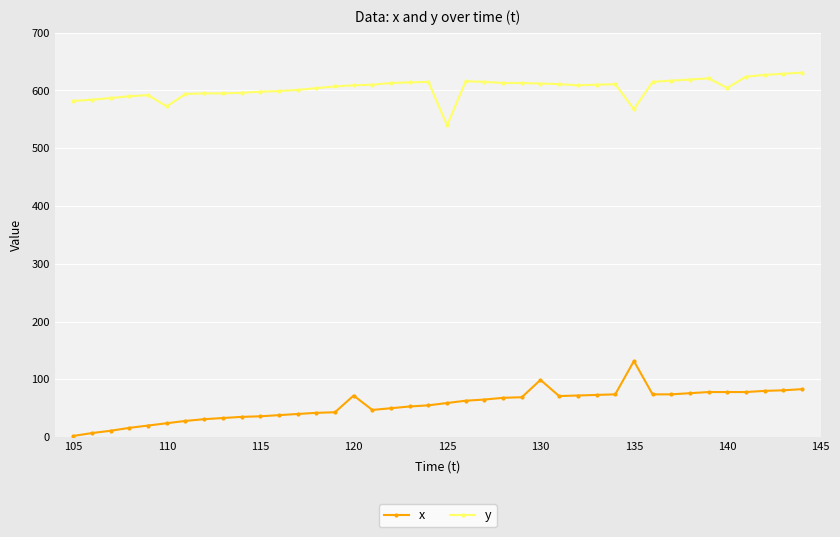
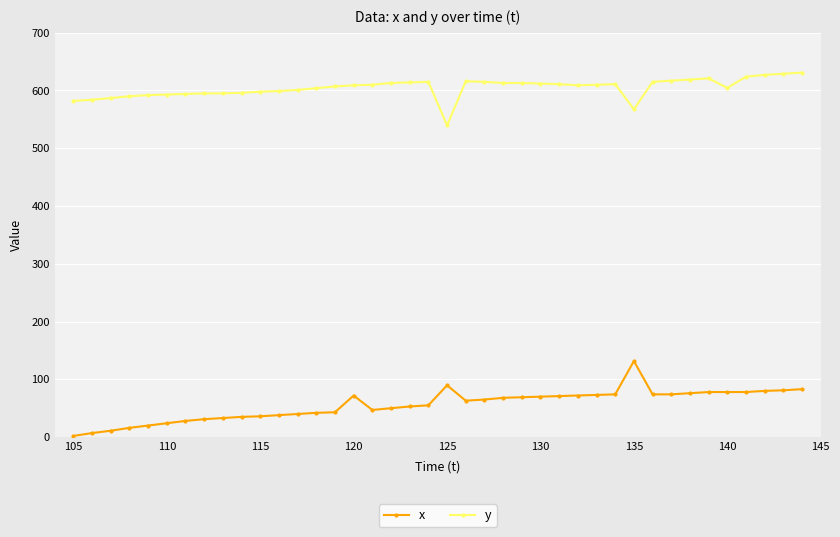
  {
    "x": {
      "105": 0,
      "110": 20,
      "115": 40,
      "120": 70,
-     "125": 60,
-     "130": 100,
+     "125": 90,
+     "130": 70,
      "135": 130,
      "140": 80
    },
    "y": {
      "105": 580,
-     "110": 570,
+     "110": 590,
      "115": 600,
      "120": 610,
      "125": 540,
      "130": 610,
      "135": 570,
      "140": 600
    }
  }
